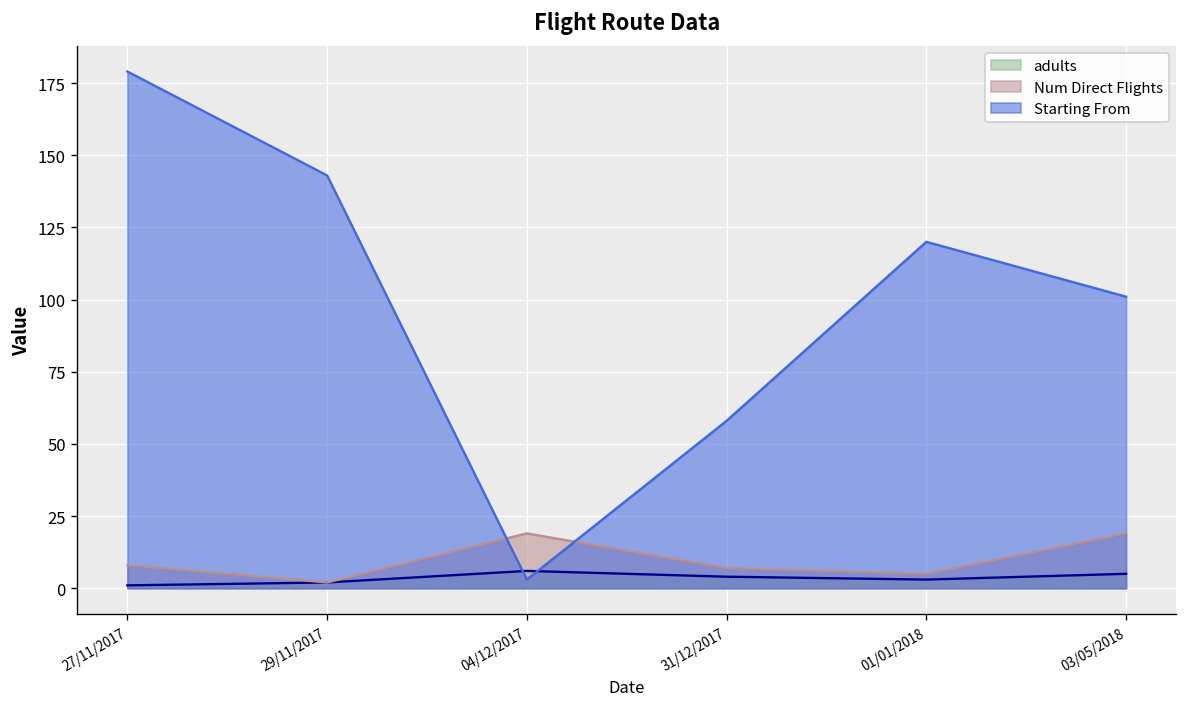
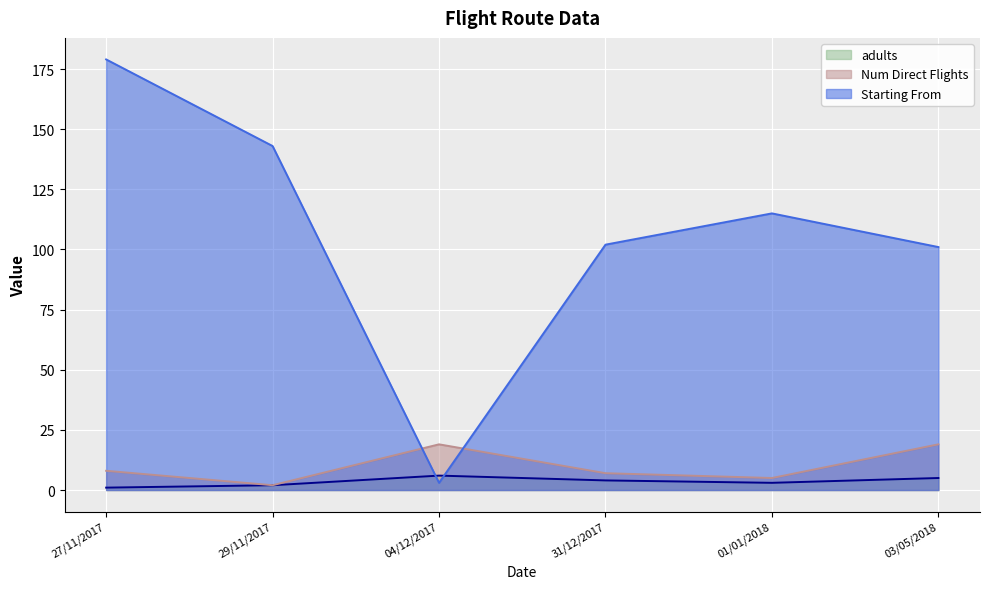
  {
    "Starting From": {
      "27/11/2017": 179,
      "29/11/2017": 143,
      "04/12/2017": 3,
-     "31/12/2017": 58,
-     "01/01/2018": 120,
+     "31/12/2017": 102,
+     "01/01/2018": 115,
      "03/05/2018": 101
    }
  }
